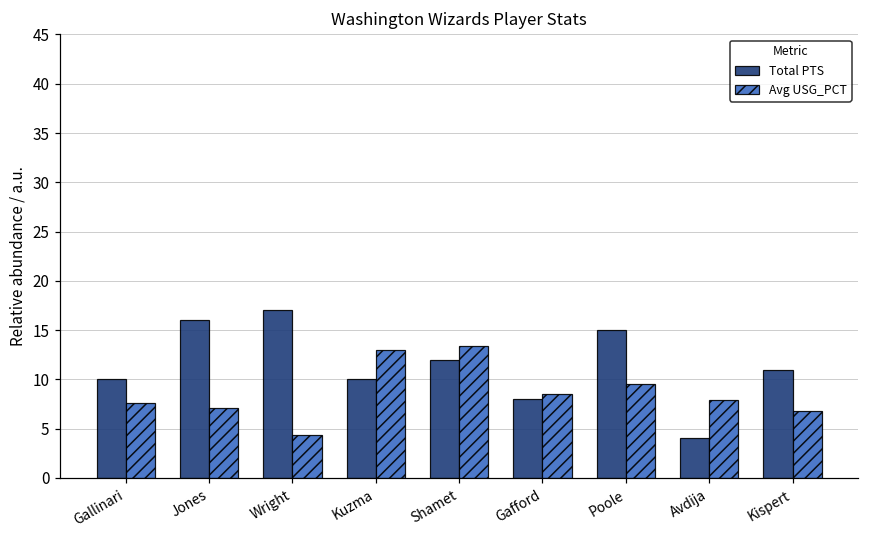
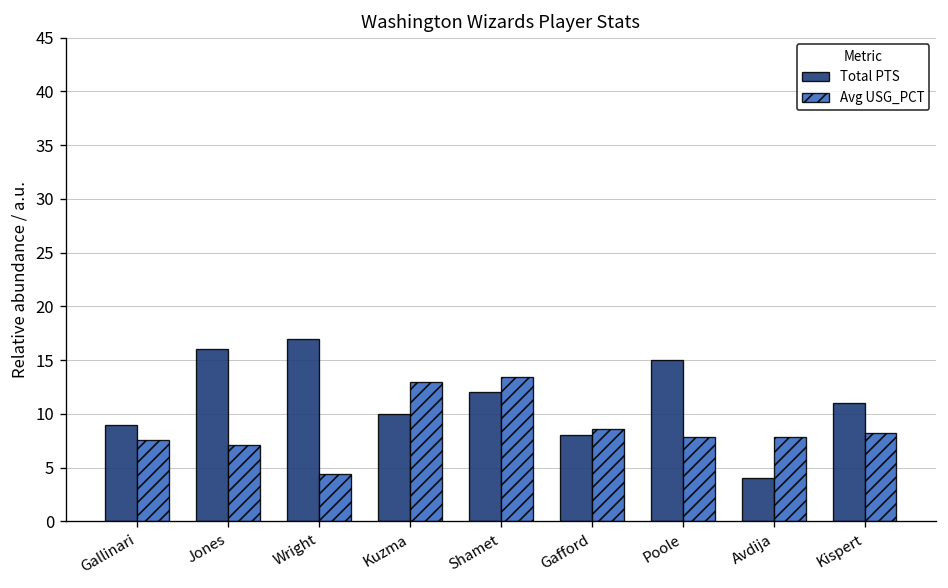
  {
    "Total PTS": {
-     "Gallinari": 10,
+     "Gallinari": 9,
      "Jones": 16,
      "Wright": 17,
      "Kuzma": 10,
      "Shamet": 12,
      "Gafford": 8,
      "Poole": 15,
      "Avdija": 4,
      "Kispert": 11
    },
    "Avg USG_PCT": {
      "Gallinari": 8,
      "Jones": 7,
      "Wright": 4,
      "Kuzma": 13,
      "Shamet": 13,
      "Gafford": 9,
-     "Poole": 10,
+     "Poole": 8,
      "Avdija": 8,
-     "Kispert": 7
+     "Kispert": 8
    }
  }
